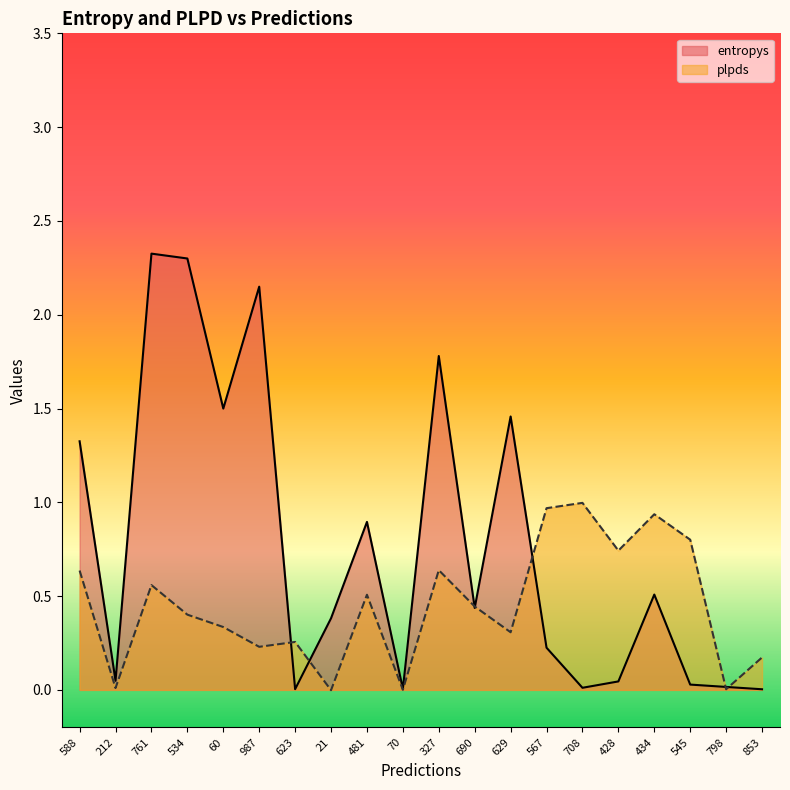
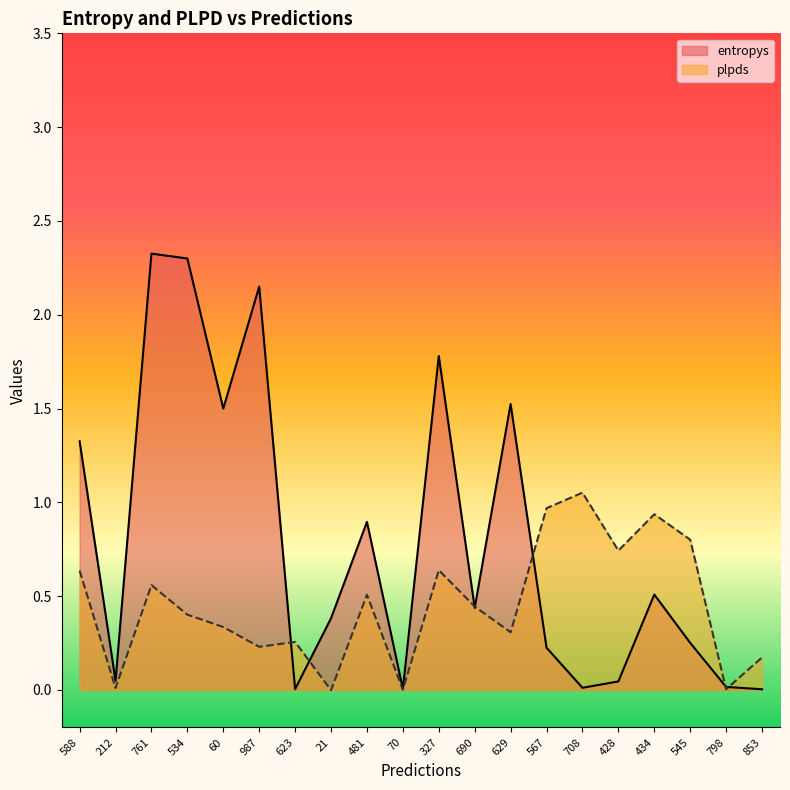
  {
    "entropys": {
      "588": 1.33,
      "212": 0.05,
      "761": 2.33,
      "534": 2.30,
      "60": 1.50,
      "987": 2.15,
      "623": 0.00,
      "21": 0.38,
      "481": 0.90,
      "327": 1.78,
-     "629": 1.46,
+     "629": 1.52,
      "567": 0.22,
      "708": 0.01,
      "428": 0.05,
      "434": 0.51,
-     "545": 0.03,
+     "545": 0.25,
      "853": 0.00
    },
    "plpds": {
      "588": 0.64,
      "212": 0.01,
      "761": 0.56,
      "534": 0.40,
      "60": 0.34,
      "987": 0.23,
      "623": 0.26,
      "21": 0.00,
      "481": 0.51,
      "327": 0.64,
      "629": 0.31,
      "567": 0.97,
-     "708": 1.00,
+     "708": 1.05,
      "428": 0.74,
      "434": 0.94,
      "545": 0.80,
      "853": 0.17
    }
  }
